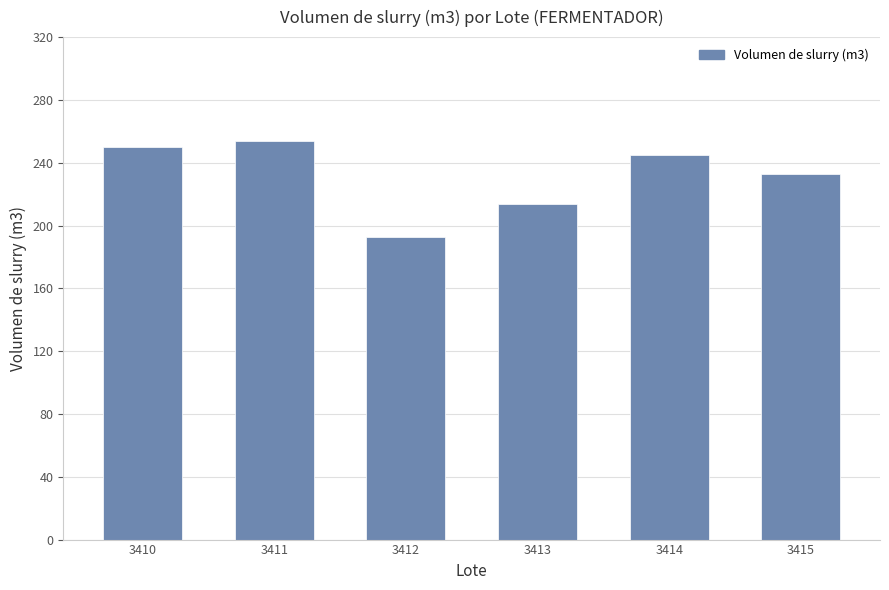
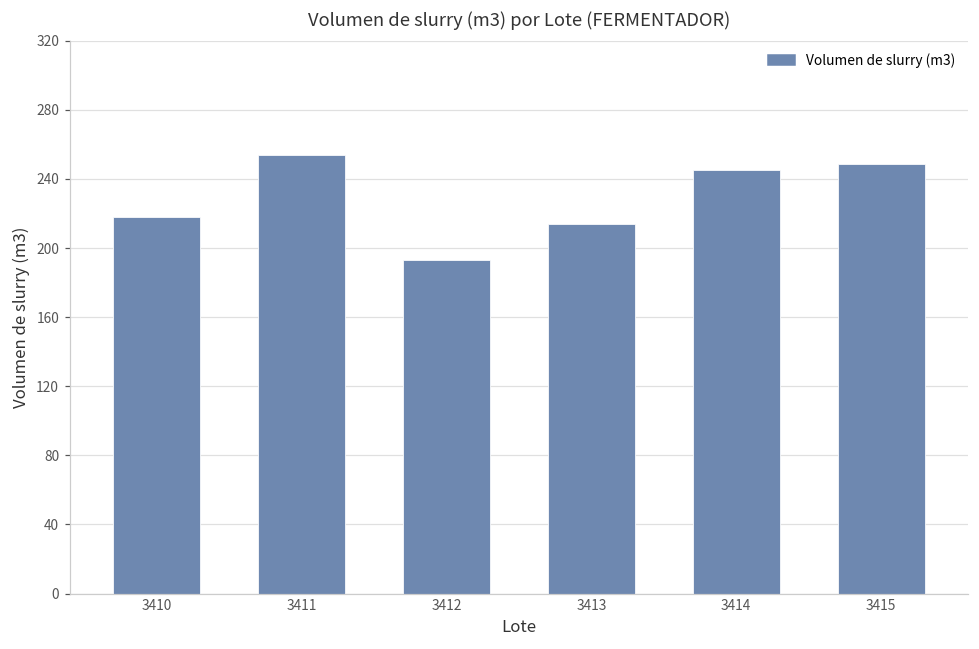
  {
-   "3410": 250,
+   "3410": 218,
    "3411": 254,
    "3412": 193,
    "3413": 214,
    "3414": 245,
-   "3415": 233
+   "3415": 249
  }
